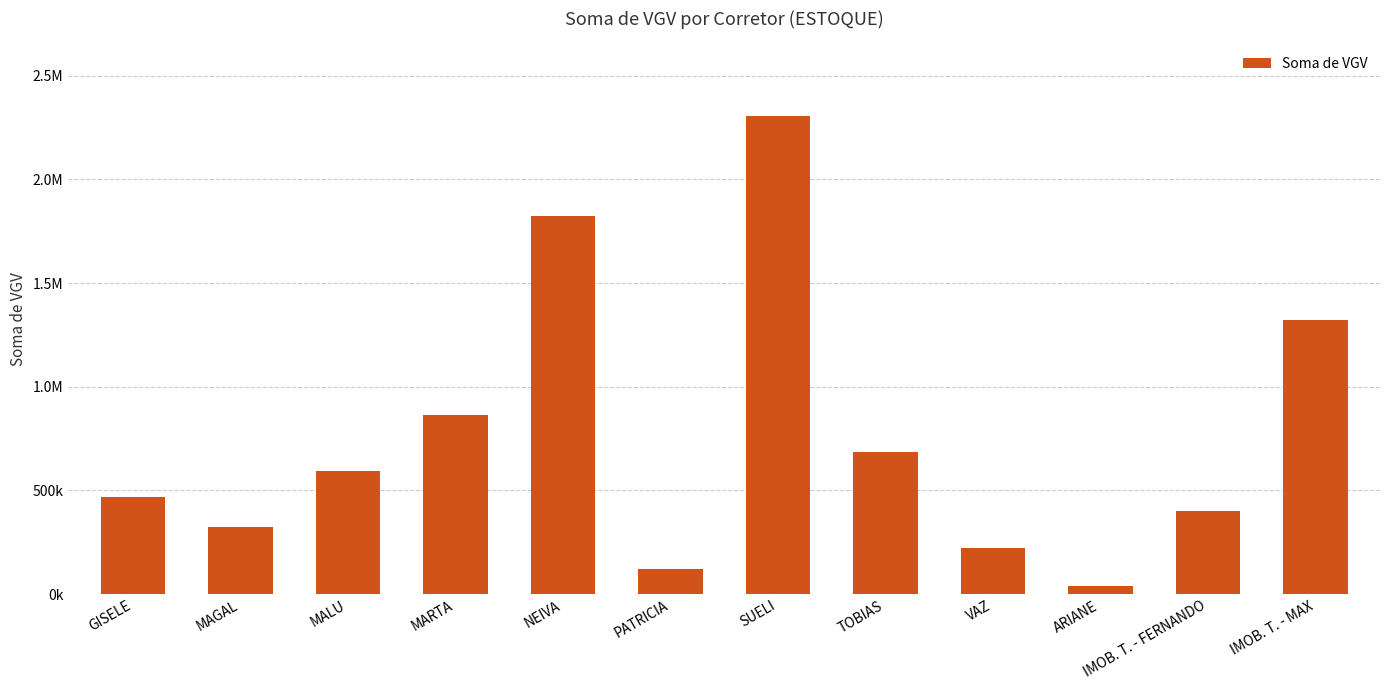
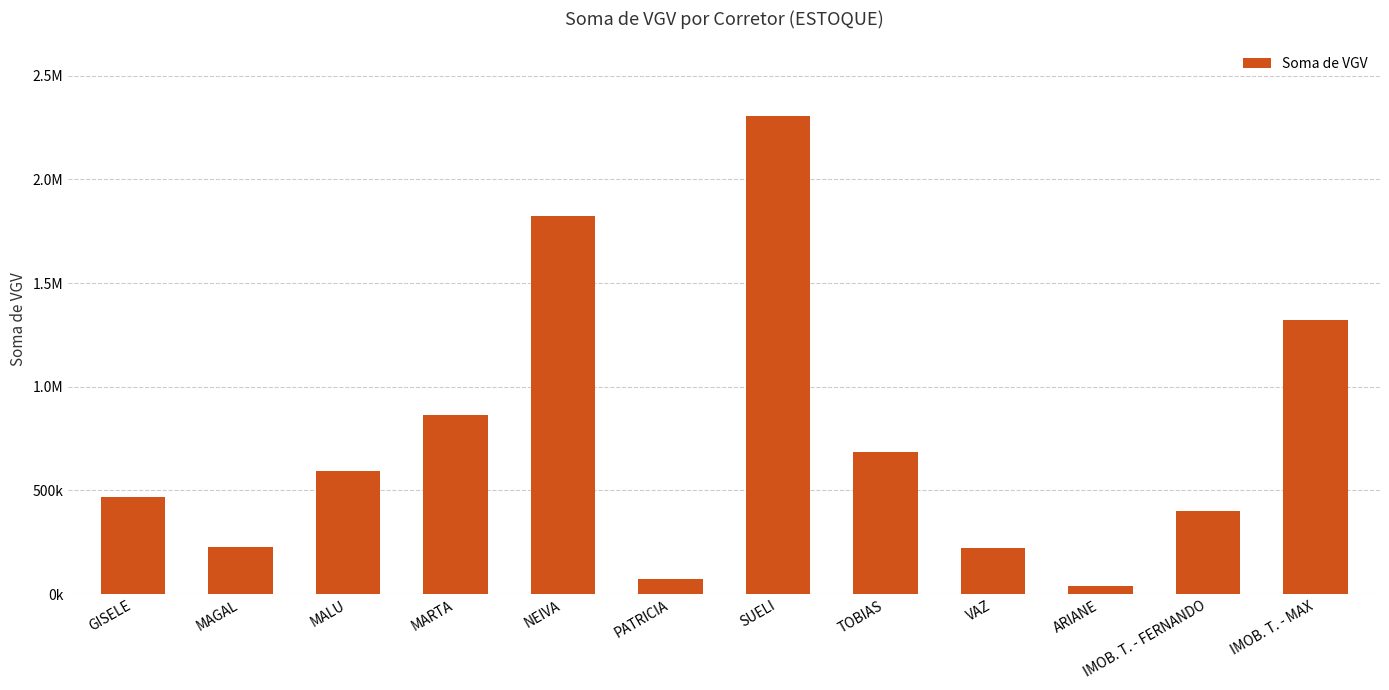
  {
    "GISELE": 470000,
-   "MAGAL": 320000,
+   "MAGAL": 230000,
    "MALU": 600000,
    "MARTA": 870000,
    "NEIVA": 1820000,
-   "PATRICIA": 120000,
+   "PATRICIA": 70000,
    "SUELI": 2310000,
    "TOBIAS": 690000,
    "VAZ": 220000,
    "ARIANE": 40000,
    "IMOB. T. - FERNANDO": 400000,
    "IMOB. T. - MAX": 1320000
  }
